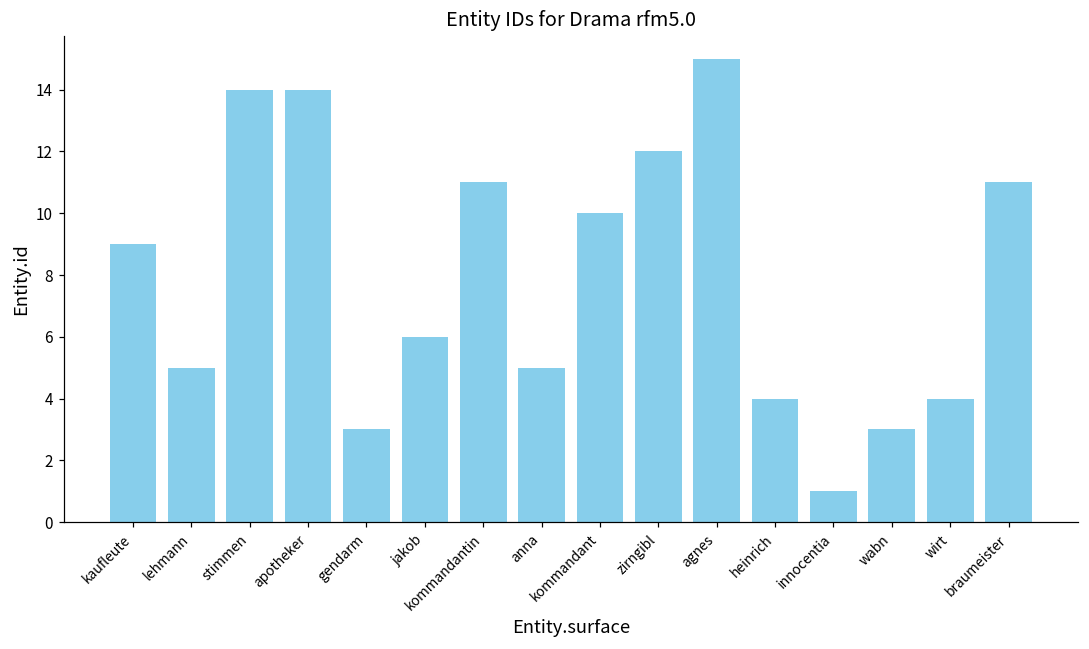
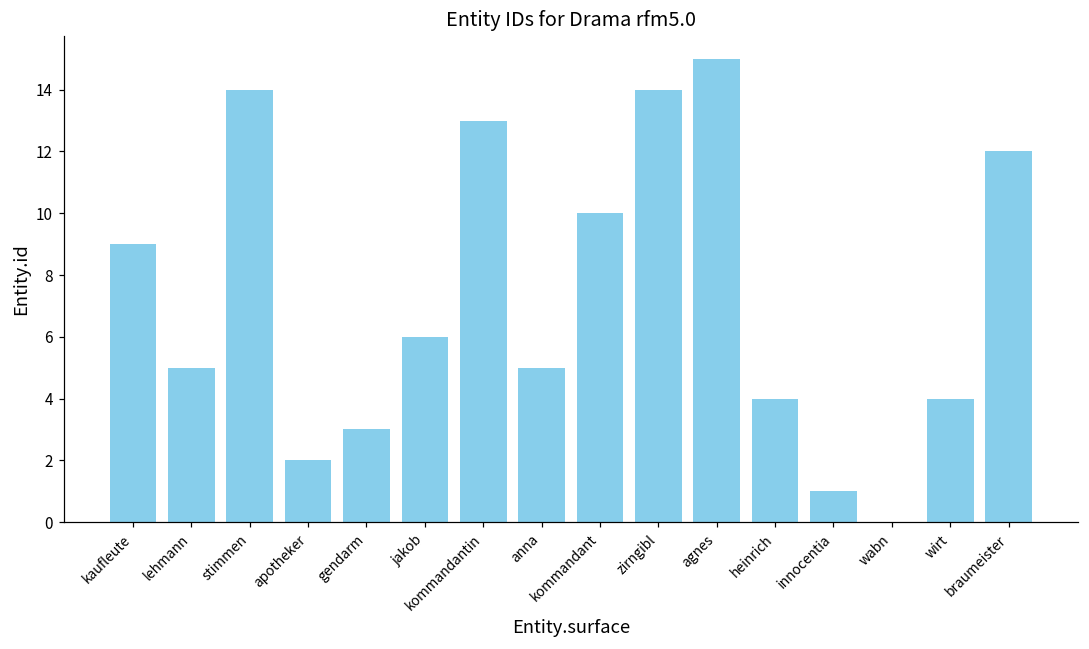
  {
    "kaufleute": 9,
    "lehmann": 5,
    "stimmen": 14,
-   "apotheker": 14,
+   "apotheker": 2,
    "gendarm": 3,
    "jakob": 6,
-   "kommandantin": 11,
+   "kommandantin": 13,
    "anna": 5,
    "kommandant": 10,
-   "zirngibl": 12,
+   "zirngibl": 14,
    "agnes": 15,
    "heinrich": 4,
    "innocentia": 1,
-   "wabn": 3,
+   "wabn": 0,
    "wirt": 4,
-   "braumeister": 11
+   "braumeister": 12
  }
